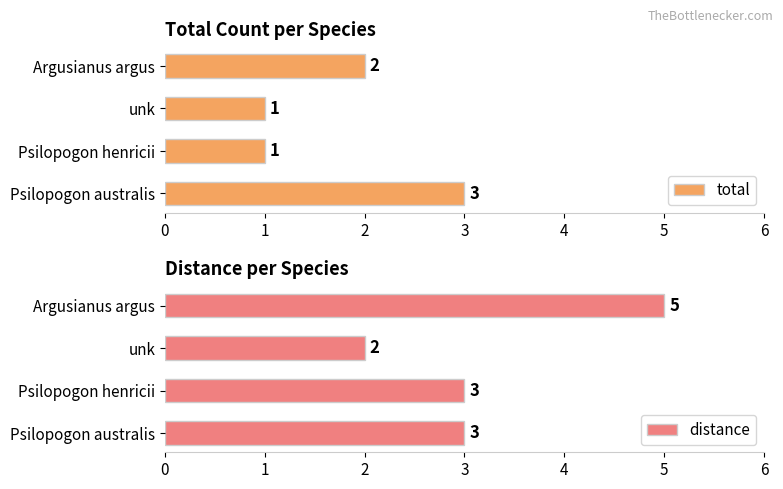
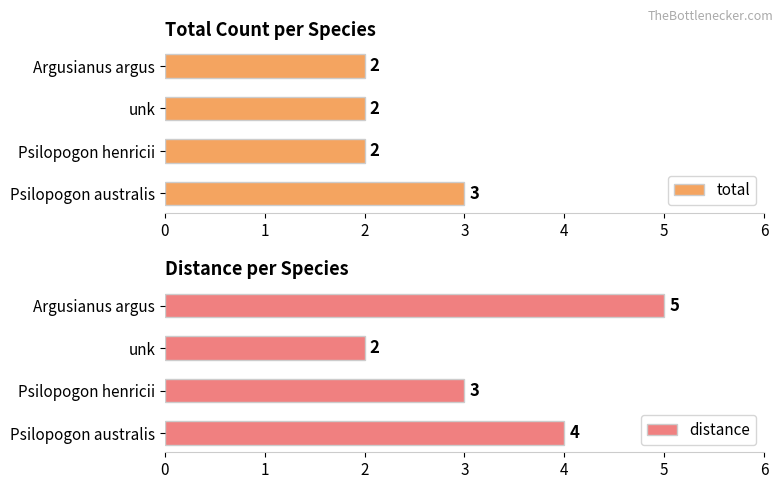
  {
    "Total Count per Species": {
      "Argusianus argus": 2,
-     "unk": 1,
-     "Psilopogon henricii": 1,
+     "unk": 2,
+     "Psilopogon henricii": 2,
      "Psilopogon australis": 3
    },
    "Distance per Species": {
      "Argusianus argus": 5,
      "unk": 2,
      "Psilopogon henricii": 3,
-     "Psilopogon australis": 3
+     "Psilopogon australis": 4
    }
  }
